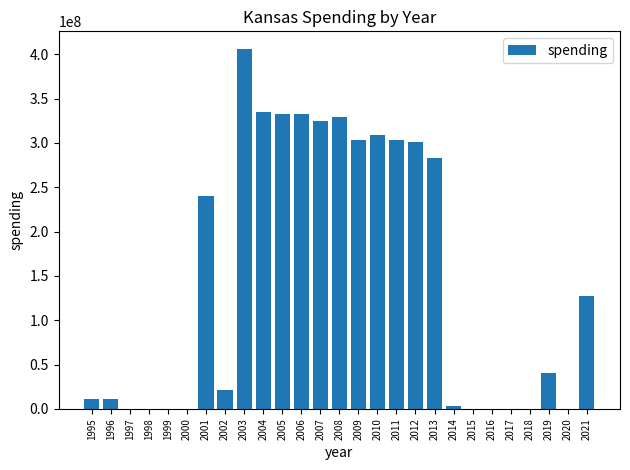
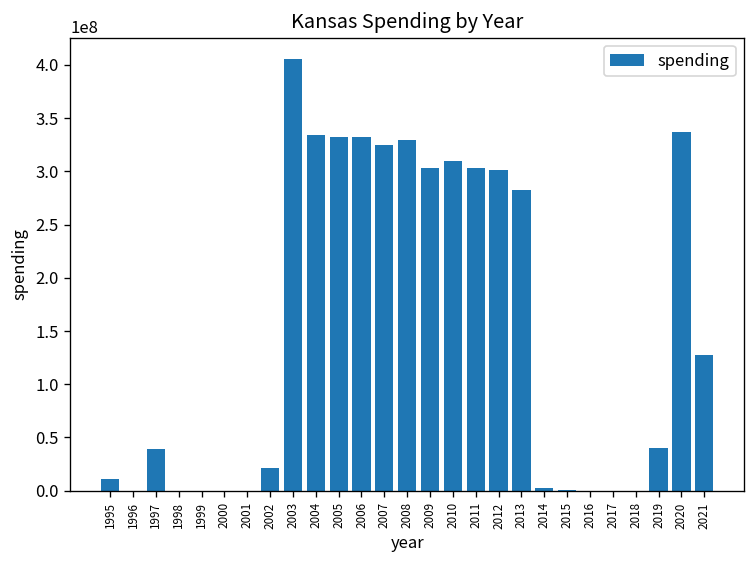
  {
    "1995": 10000000,
-   "1996": 10000000,
-   "1997": 0,
+   "1996": 0,
+   "1997": 40000000,
    "1998": 0,
    "1999": 0,
    "2000": 0,
-   "2001": 240000000,
+   "2001": 0,
    "2002": 20000000,
    "2003": 410000000,
    "2004": 330000000,
    "2005": 330000000,
    "2006": 330000000,
    "2007": 320000000,
    "2008": 330000000,
    "2009": 300000000,
    "2010": 310000000,
    "2011": 300000000,
    "2012": 300000000,
    "2013": 280000000,
    "2014": 0,
    "2018": 0,
    "2019": 40000000,
-   "2020": 0,
+   "2020": 340000000,
    "2021": 130000000
  }
